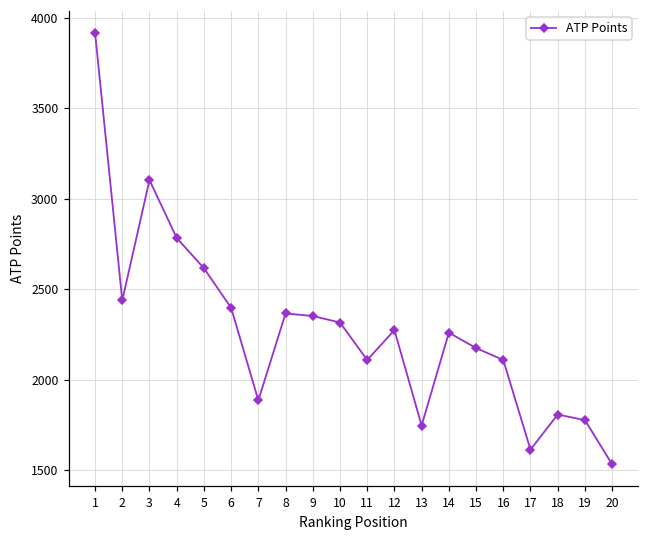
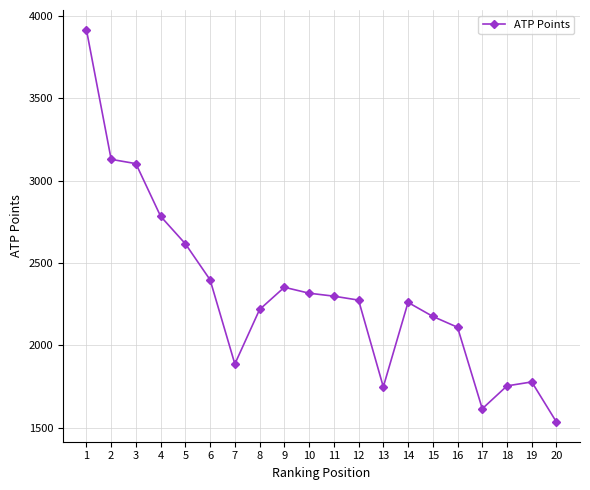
  {
    "1": 3920,
-   "2": 2440,
+   "2": 3130,
    "3": 3100,
    "4": 2780,
    "5": 2620,
    "6": 2400,
    "7": 1890,
-   "8": 2370,
+   "8": 2220,
    "9": 2350,
    "10": 2320,
-   "11": 2110,
+   "11": 2300,
    "12": 2280,
    "13": 1750,
    "14": 2260,
    "15": 2180,
    "16": 2110,
    "17": 1620,
-   "18": 1810,
+   "18": 1750,
    "19": 1780,
    "20": 1530
  }
